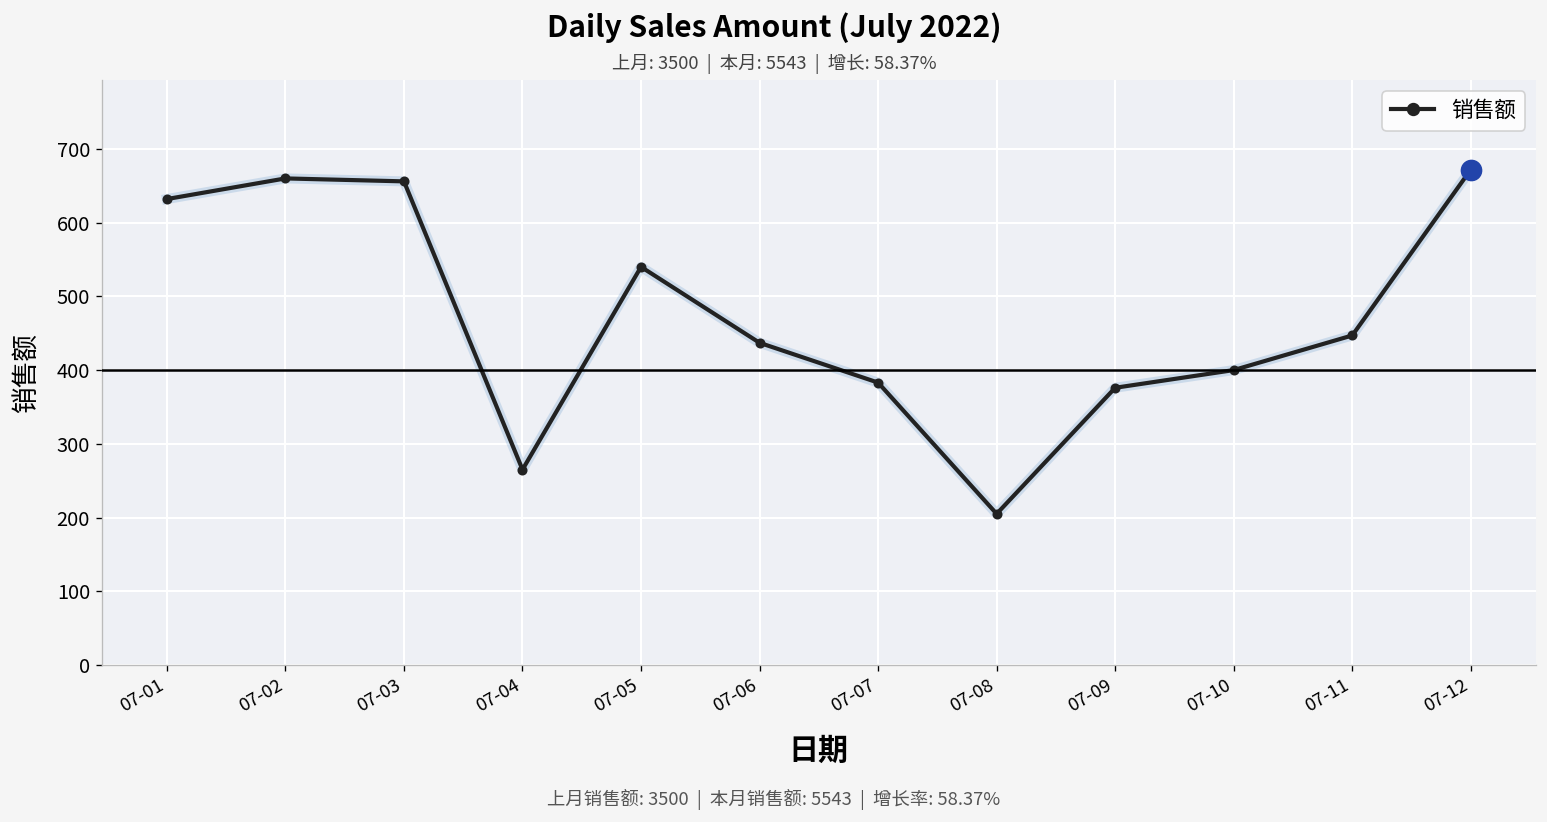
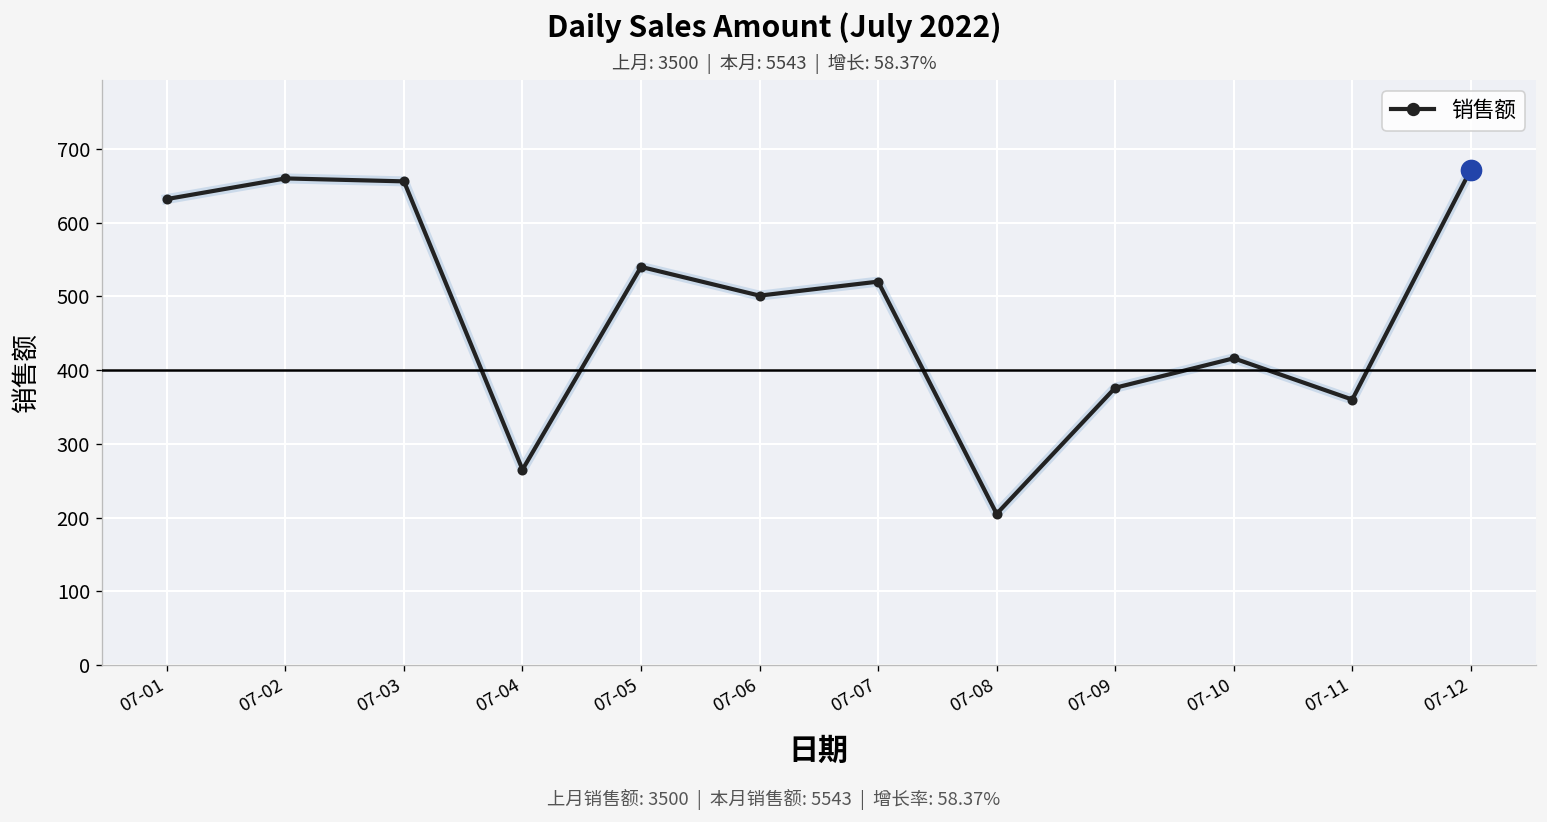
  {
    "销售额": {
      "07-01": 630,
      "07-02": 660,
      "07-03": 660,
      "07-04": 270,
      "07-05": 540,
-     "07-06": 440,
-     "07-07": 380,
+     "07-06": 500,
+     "07-07": 520,
      "07-08": 210,
      "07-09": 380,
-     "07-10": 400,
-     "07-11": 450
+     "07-10": 420,
+     "07-11": 360
    }
  }
